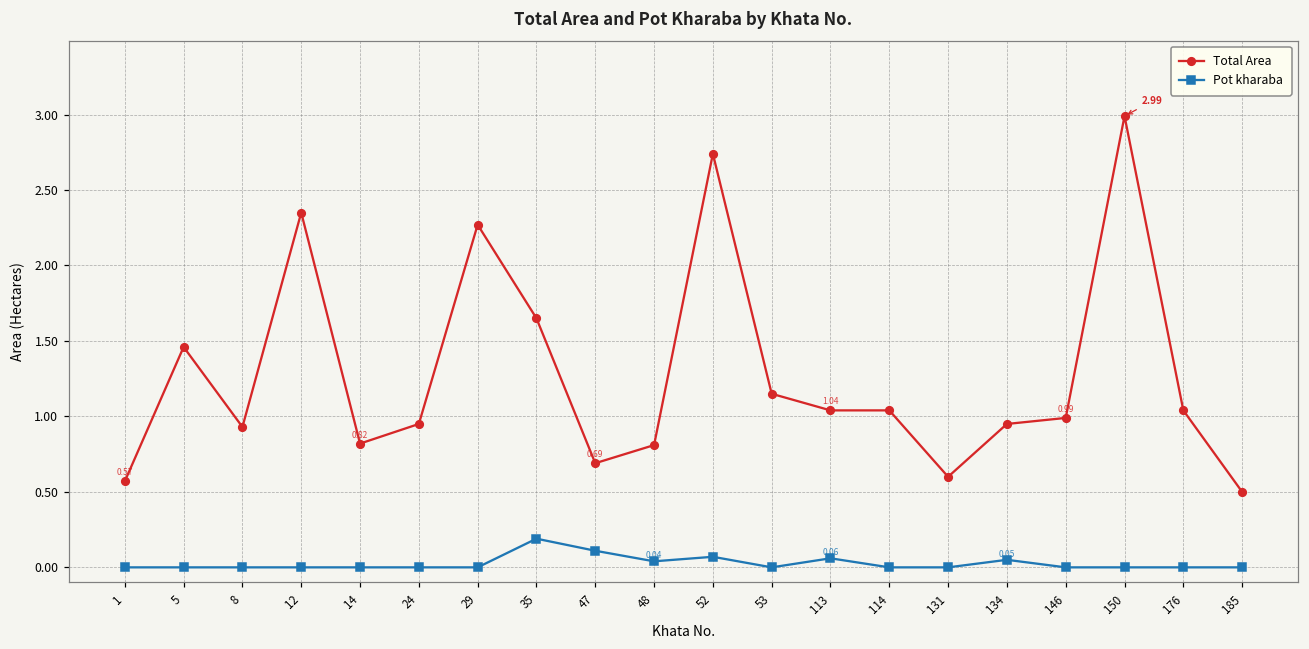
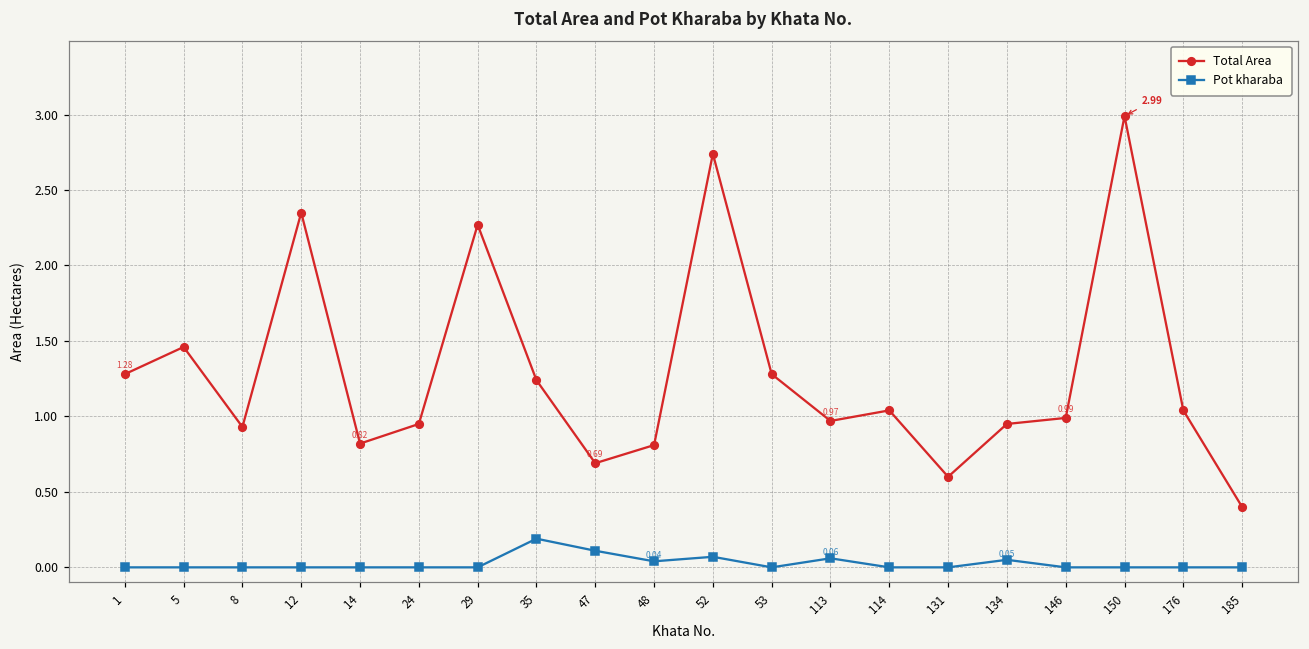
  {
    "Total Area": {
-     "1": 0.57,
+     "1": 1.28,
      "14": 0.82,
-     "35": 1.65,
+     "35": 1.24,
      "47": 0.69,
-     "53": 1.15,
-     "113": 1.04,
+     "53": 1.28,
+     "113": 0.97,
      "146": 0.99,
      "150": 2.99,
-     "185": 0.5
+     "185": 0.4
    },
    "Pot kharaba": {
      "48": 0.04,
      "113": 0.06,
      "134": 0.05
    }
  }
